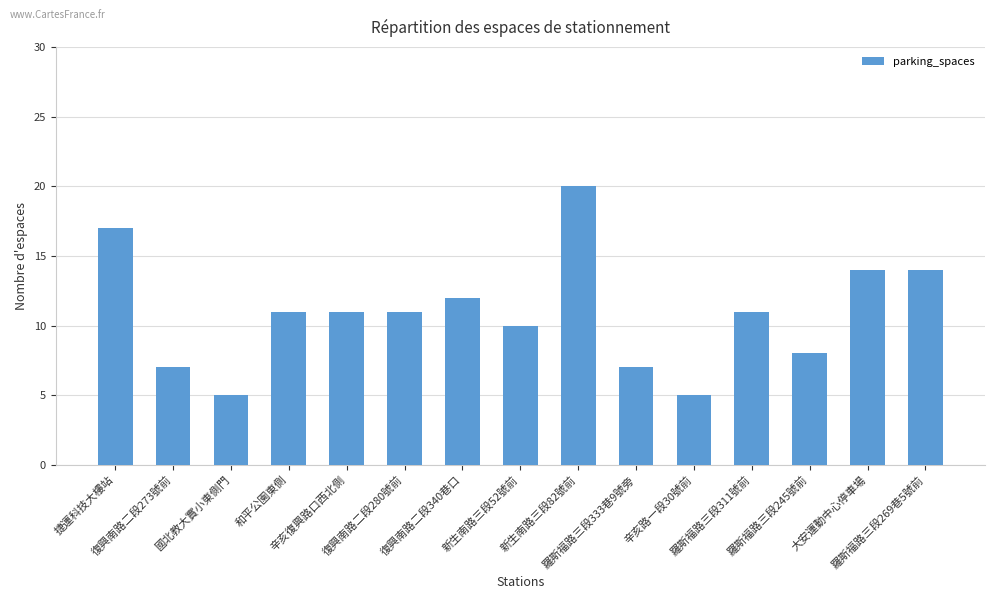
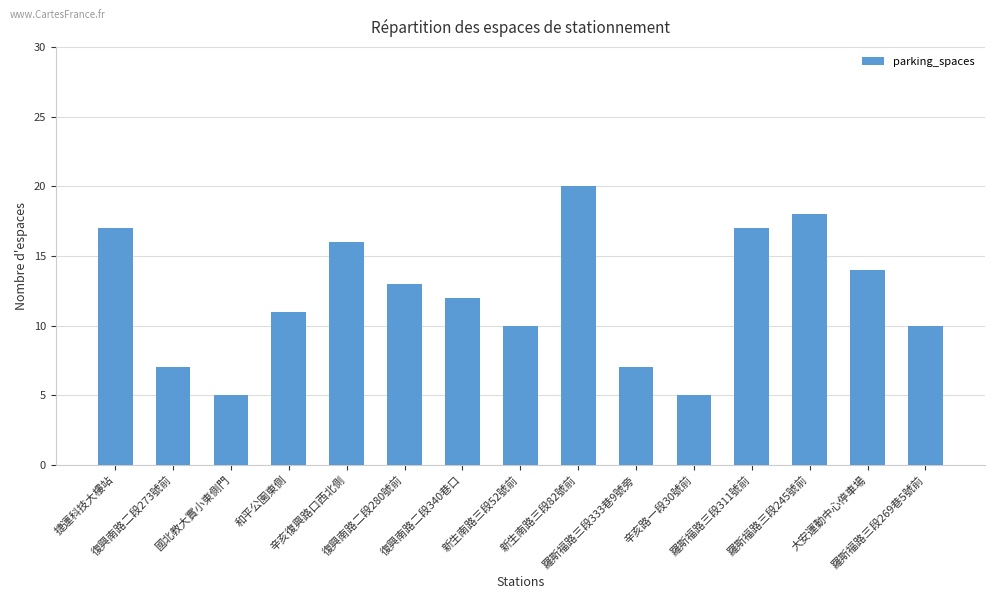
  {
    "捷運科技大樓站": 17,
    "復興南路二段273號前": 7,
    "國北教大實小東側門": 5,
    "和平公園東側": 11,
-   "辛亥復興路口西北側": 11,
-   "復興南路二段280號前": 11,
+   "辛亥復興路口西北側": 16,
+   "復興南路二段280號前": 13,
    "復興南路二段340巷口": 12,
    "新生南路三段52號前": 10,
    "新生南路三段82號前": 20,
    "羅斯福路三段333巷9號旁": 7,
    "辛亥路一段30號前": 5,
-   "羅斯福路三段311號前": 11,
-   "羅斯福路三段245號前": 8,
+   "羅斯福路三段311號前": 17,
+   "羅斯福路三段245號前": 18,
    "大安運動中心停車場": 14,
-   "羅斯福路三段269巷5號前": 14
+   "羅斯福路三段269巷5號前": 10
  }
